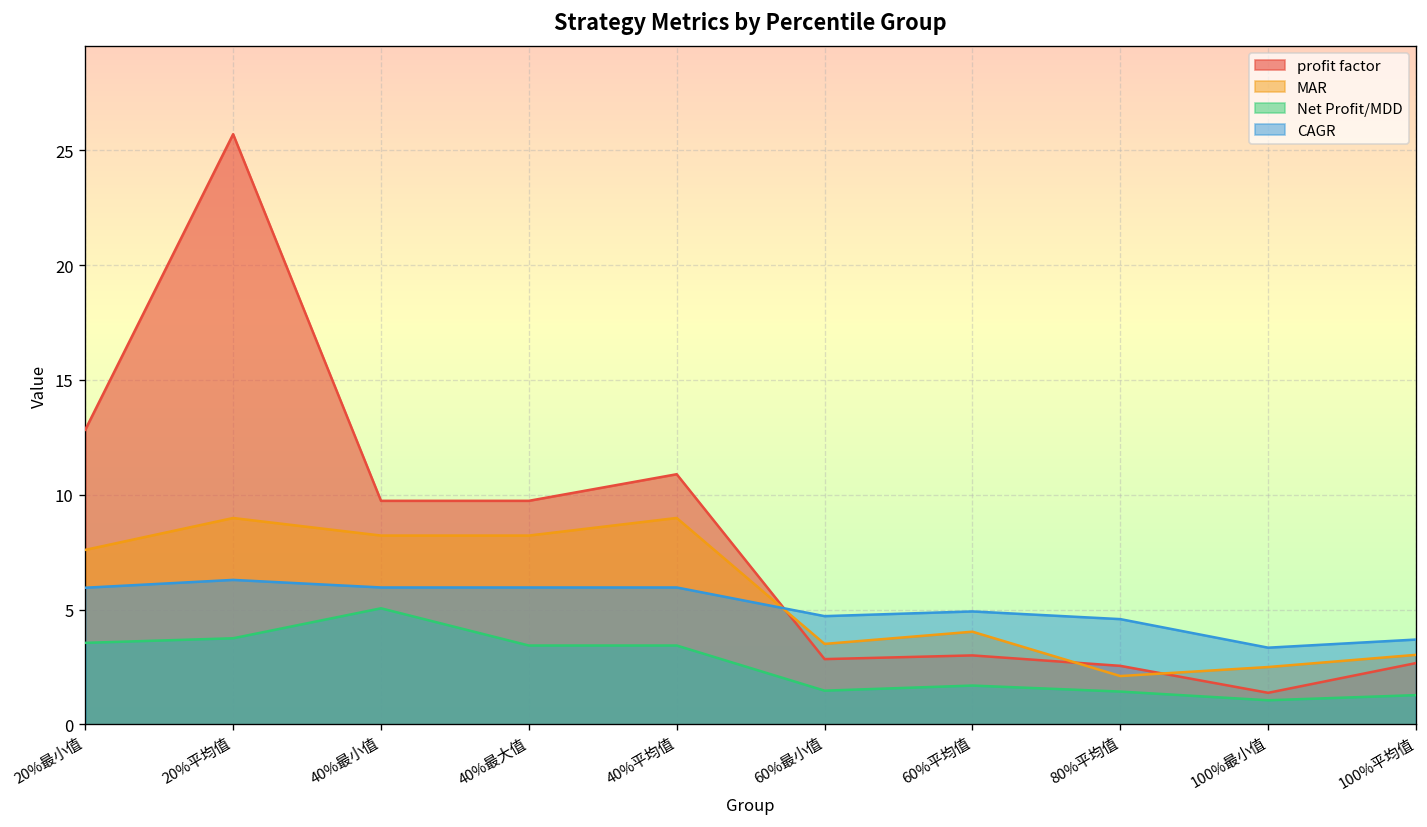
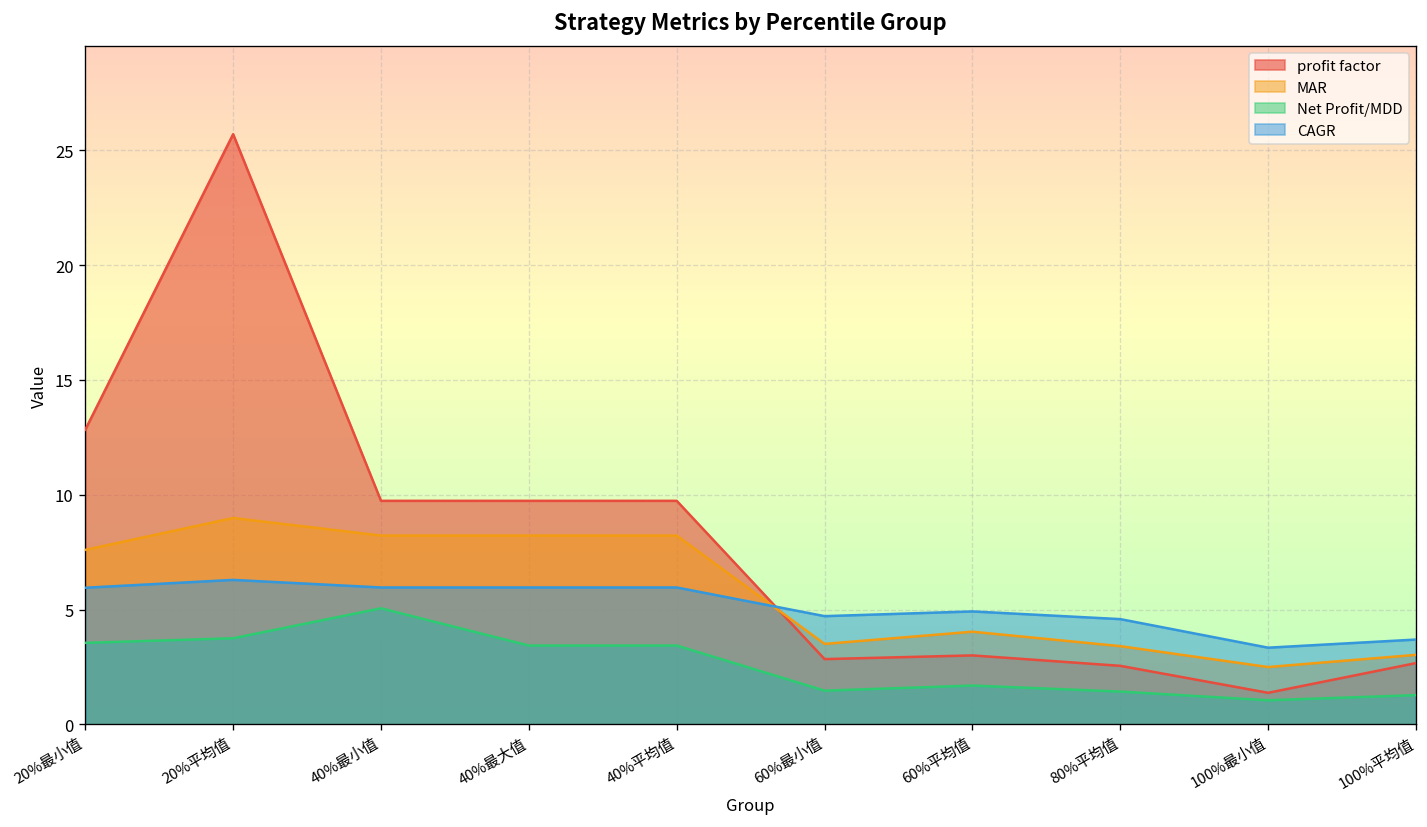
  {
    "profit factor": {
      "20%最小值": 12.8,
      "20%平均值": 25.7,
      "40%最小值": 9.7,
      "40%最大值": 9.7,
-     "40%平均值": 10.9,
+     "40%平均值": 9.7,
      "60%最小值": 2.8,
      "60%平均值": 3.0,
      "80%平均值": 2.5,
      "100%最小值": 1.4,
      "100%平均值": 2.7
    },
    "MAR": {
      "20%最小值": 7.6,
      "20%平均值": 9.0,
      "40%最小值": 8.2,
      "40%最大值": 8.2,
-     "40%平均值": 9.0,
+     "40%平均值": 8.2,
      "60%最小值": 3.5,
      "60%平均值": 4.0,
-     "80%平均值": 2.1,
+     "80%平均值": 3.4,
      "100%最小值": 2.5,
      "100%平均值": 3.0
    },
    "Net Profit/MDD": {
      "20%最小值": 3.6,
      "20%平均值": 3.8,
      "40%最小值": 5.1,
      "40%最大值": 3.4,
      "40%平均值": 3.4,
      "60%最小值": 1.5,
      "60%平均值": 1.7,
      "80%平均值": 1.4,
      "100%最小值": 1.1,
      "100%平均值": 1.3
    },
    "CAGR": {
      "20%最小值": 6.0,
      "20%平均值": 6.3,
      "40%最小值": 6.0,
      "40%最大值": 6.0,
      "40%平均值": 6.0,
      "60%最小值": 4.7,
      "60%平均值": 4.9,
      "80%平均值": 4.6,
      "100%最小值": 3.3,
      "100%平均值": 3.7
    }
  }
